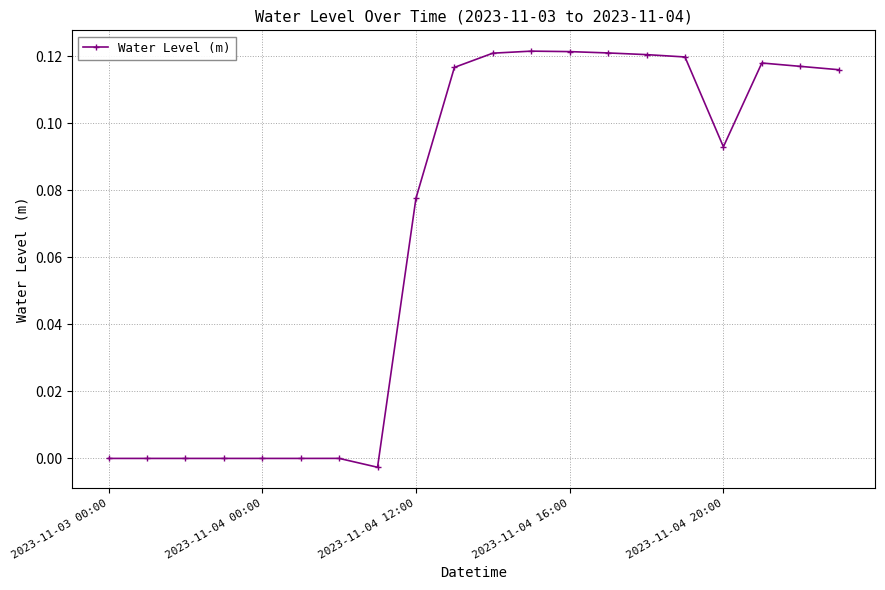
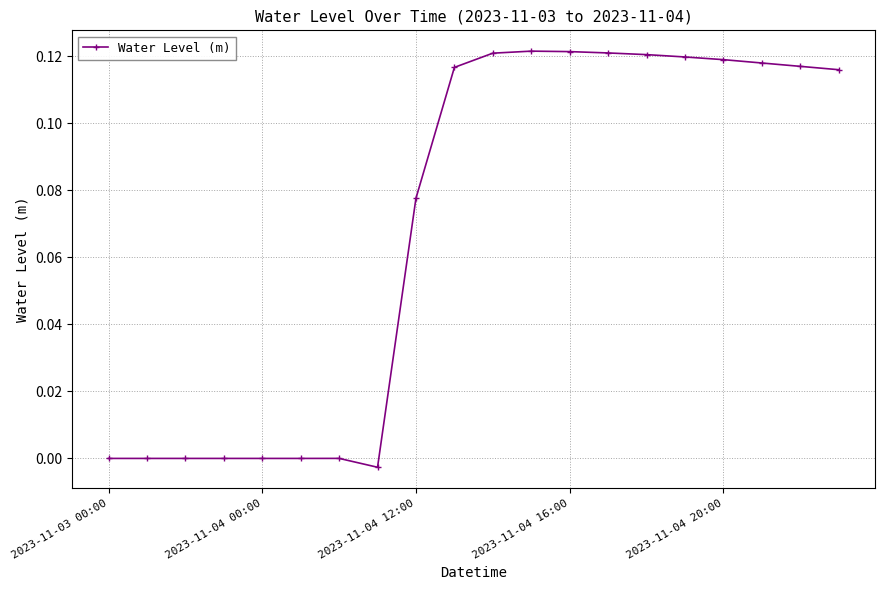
  {
    "2023-11-03 00:00": 0.000,
    "2023-11-04 00:00": 0.000,
    "2023-11-04 12:00": 0.078,
    "2023-11-04 16:00": 0.121,
-   "2023-11-04 20:00": 0.093
+   "2023-11-04 20:00": 0.119
  }
